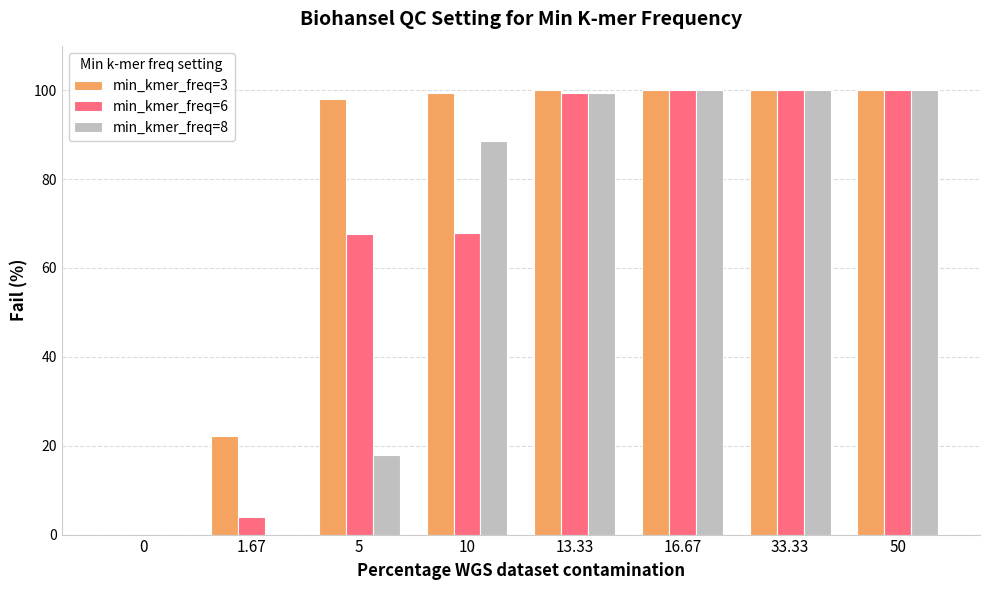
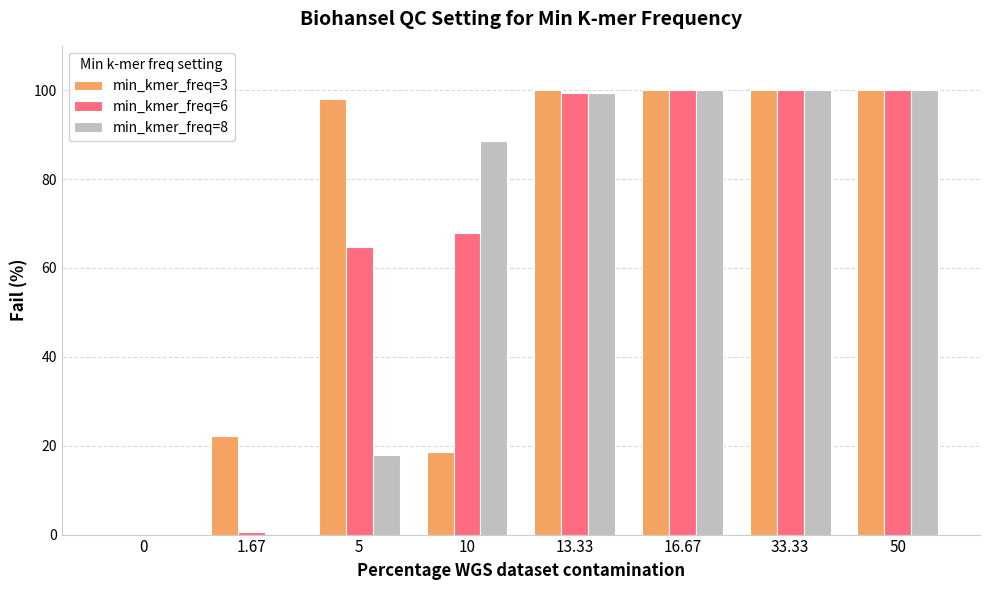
  {
    "min_kmer_freq=3": {
      "0": 0,
      "1.67": 22,
      "5": 98,
-     "10": 99,
+     "10": 19,
      "13.33": 100,
      "16.67": 100,
      "33.33": 100,
      "50": 100
    },
    "min_kmer_freq=6": {
      "0": 0,
-     "1.67": 4,
-     "5": 68,
+     "1.67": 1,
+     "5": 65,
      "10": 68,
      "13.33": 99,
      "16.67": 100,
      "33.33": 100,
      "50": 100
    },
    "min_kmer_freq=8": {
      "0": 0,
      "1.67": 0,
      "5": 18,
      "10": 88,
      "13.33": 99,
      "16.67": 100,
      "33.33": 100,
      "50": 100
    }
  }
